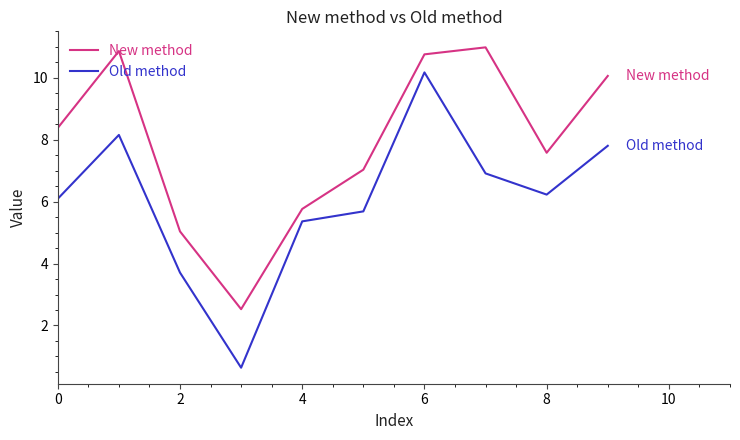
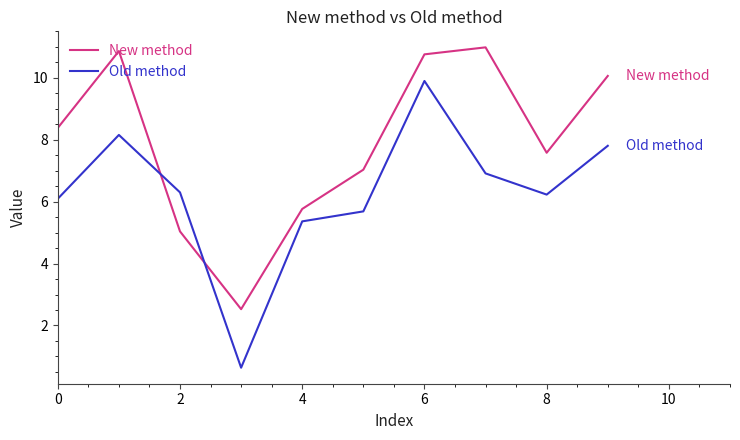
  {
    "New method": {
      "0": 8.4,
      "2": 5.0,
      "4": 5.8,
      "6": 10.8,
      "8": 7.6
    },
    "Old method": {
      "0": 6.1,
-     "2": 3.7,
+     "2": 6.3,
      "4": 5.4,
-     "6": 10.2,
+     "6": 9.9,
      "8": 6.2
    }
  }
